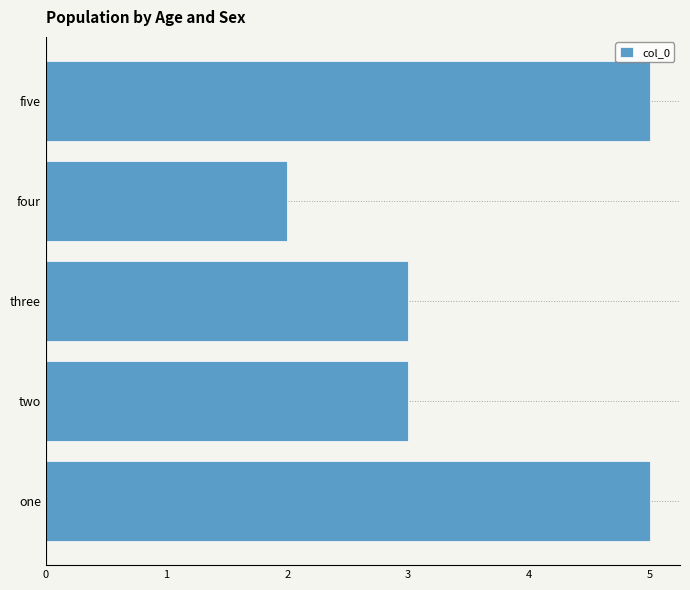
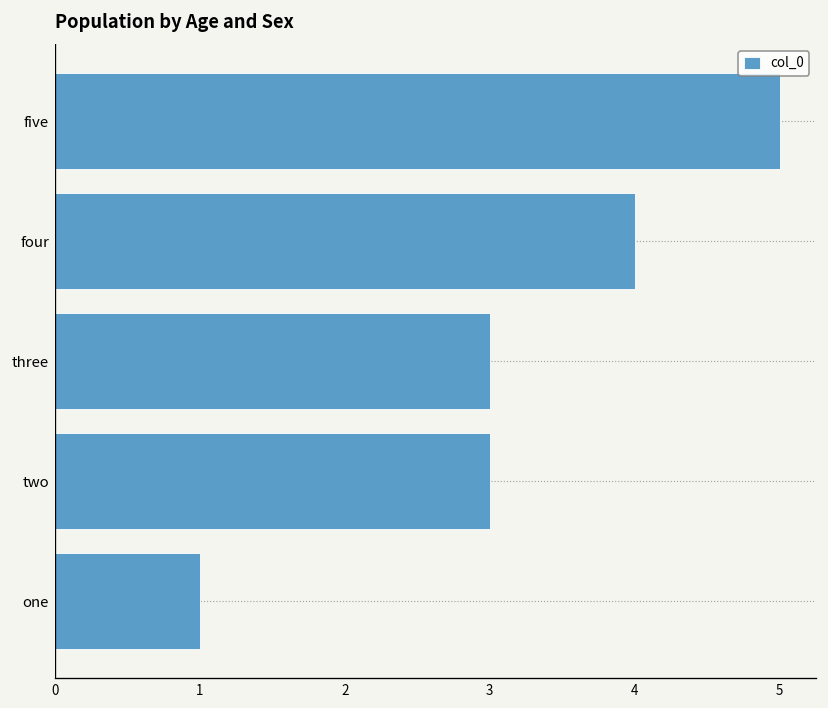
  {
    "five": 5,
-   "four": 2,
+   "four": 4,
    "three": 3,
    "two": 3,
-   "one": 5
+   "one": 1
  }
